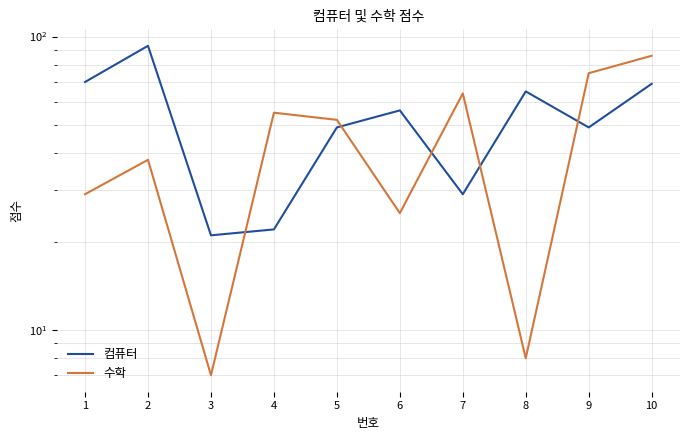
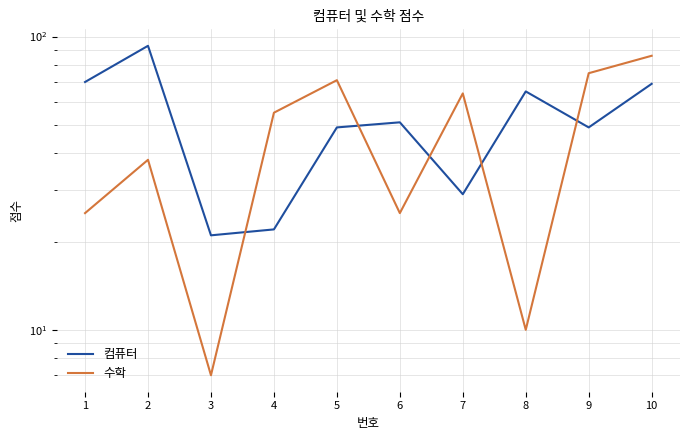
  {
    "컴퓨터": {
      "1": 70,
      "2": 93,
      "3": 21,
      "4": 22,
      "5": 49,
-     "6": 56,
+     "6": 51,
      "7": 29,
      "8": 65,
      "9": 49,
      "10": 69
    },
    "수학": {
-     "1": 29,
+     "1": 25,
      "2": 38,
      "3": 7,
      "4": 55,
-     "5": 52,
+     "5": 71,
      "6": 25,
      "7": 64,
-     "8": 8,
+     "8": 10,
      "9": 75,
      "10": 86
    }
  }
